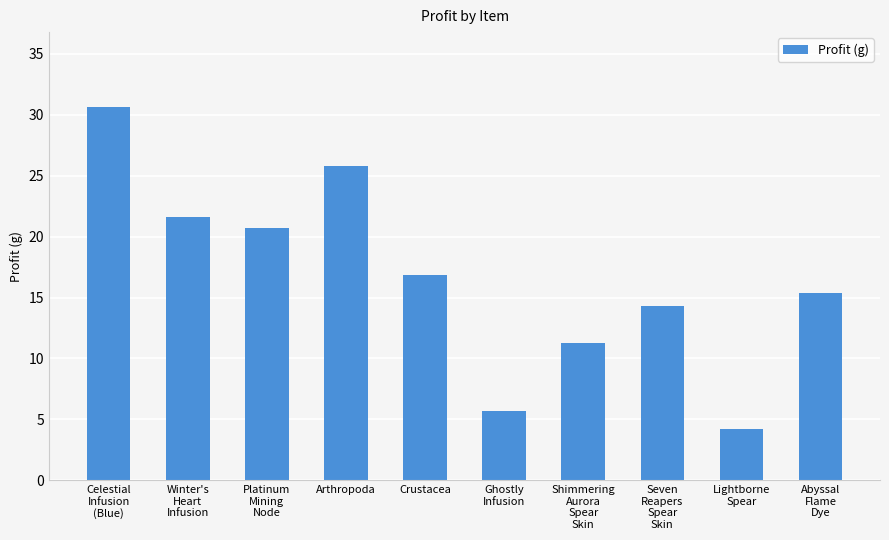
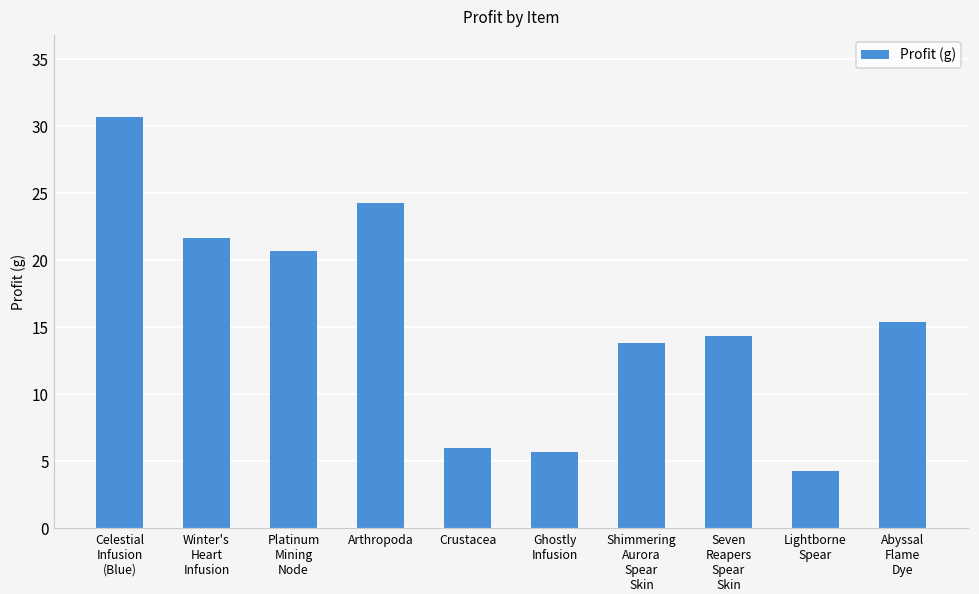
  {
    "Celestial Infusion (Blue)": 30.7,
    "Winter's Heart Infusion": 21.6,
    "Platinum Mining Node": 20.7,
-   "Arthropoda": 25.8,
-   "Crustacea": 16.8,
+   "Arthropoda": 24.3,
+   "Crustacea": 6.0,
    "Ghostly Infusion": 5.7,
-   "Shimmering Aurora Spear Skin": 11.3,
+   "Shimmering Aurora Spear Skin": 13.8,
    "Seven Reapers Spear Skin": 14.3,
    "Lightborne Spear": 4.2,
    "Abyssal Flame Dye": 15.4
  }
